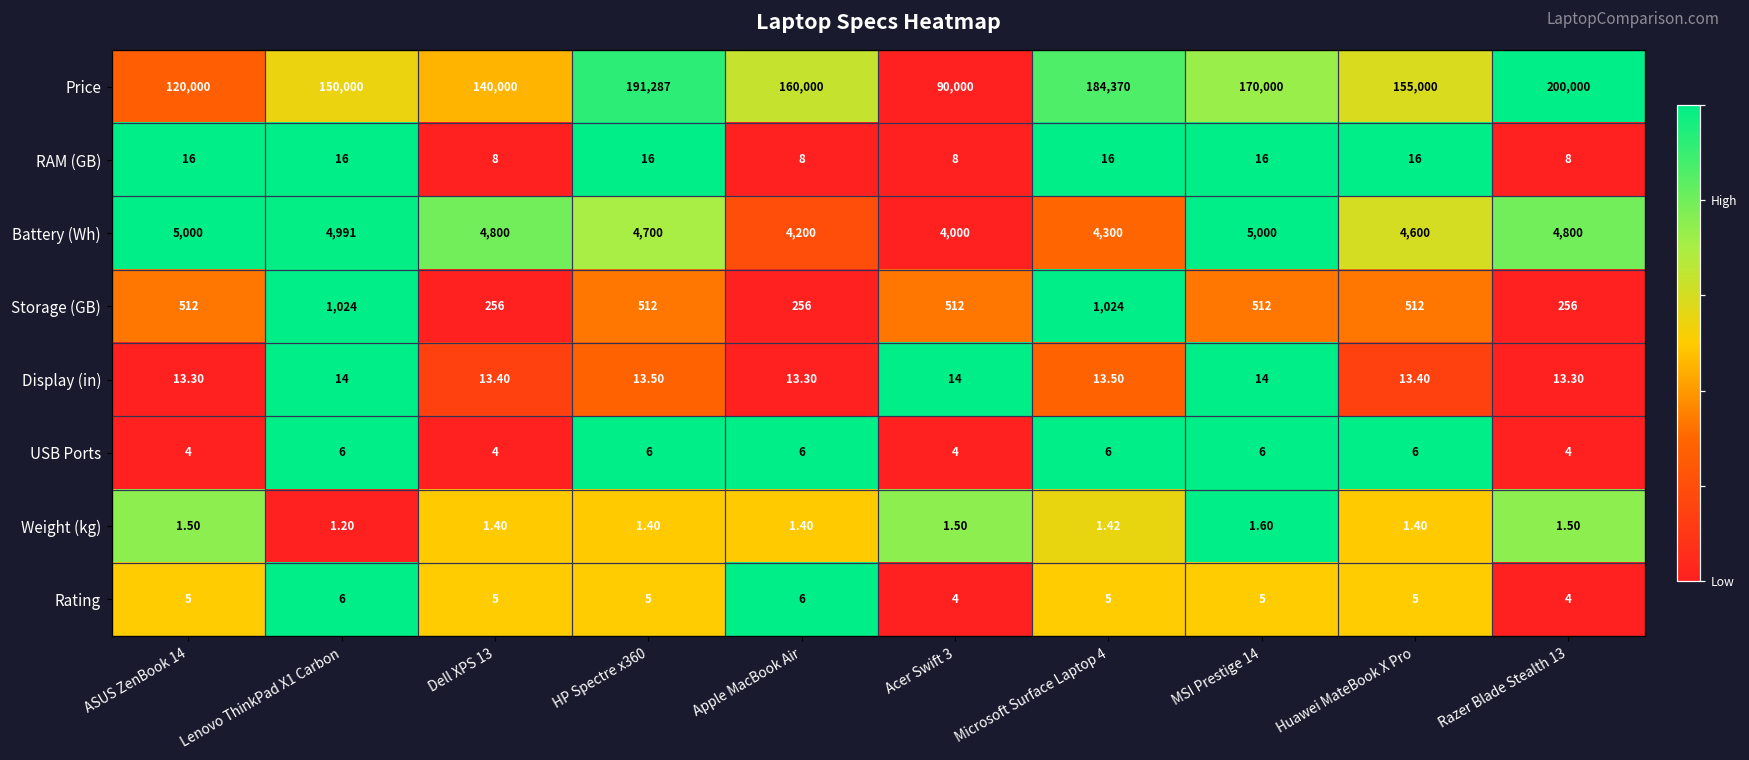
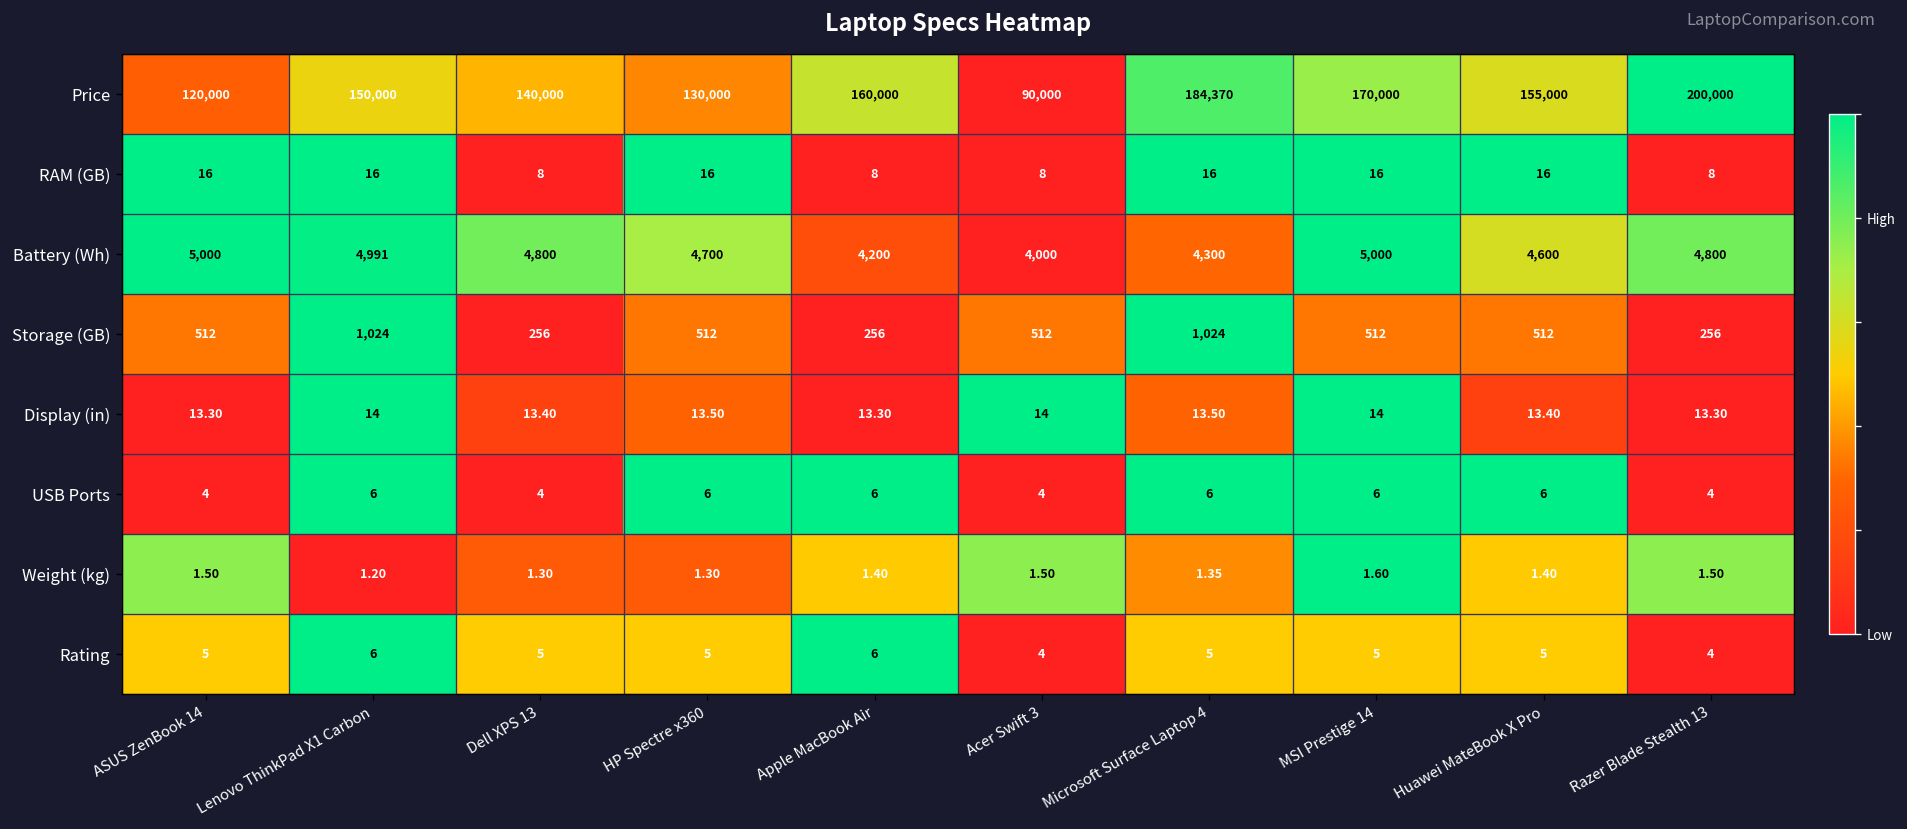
  {
    "Price": {
      "ASUS ZenBook 14": "120,000",
      "Lenovo ThinkPad X1 Carbon": "150,000",
      "Dell XPS 13": "140,000",
-     "HP Spectre x360": "191,287",
+     "HP Spectre x360": "130,000",
      "Apple MacBook Air": "160,000",
      "Acer Swift 3": "90,000",
      "Microsoft Surface Laptop 4": "184,370",
      "MSI Prestige 14": "170,000",
      "Huawei MateBook X Pro": "155,000",
      "Razer Blade Stealth 13": "200,000"
    },
    "RAM (GB)": {
      "ASUS ZenBook 14": "16",
      "Lenovo ThinkPad X1 Carbon": "16",
      "Dell XPS 13": "8",
      "HP Spectre x360": "16",
      "Apple MacBook Air": "8",
      "Acer Swift 3": "8",
      "Microsoft Surface Laptop 4": "16",
      "MSI Prestige 14": "16",
      "Huawei MateBook X Pro": "16",
      "Razer Blade Stealth 13": "8"
    },
    "Battery (Wh)": {
      "ASUS ZenBook 14": "5,000",
      "Lenovo ThinkPad X1 Carbon": "4,991",
      "Dell XPS 13": "4,800",
      "HP Spectre x360": "4,700",
      "Apple MacBook Air": "4,200",
      "Acer Swift 3": "4,000",
      "Microsoft Surface Laptop 4": "4,300",
      "MSI Prestige 14": "5,000",
      "Huawei MateBook X Pro": "4,600",
      "Razer Blade Stealth 13": "4,800"
    },
    "Storage (GB)": {
      "ASUS ZenBook 14": "512",
      "Lenovo ThinkPad X1 Carbon": "1,024",
      "Dell XPS 13": "256",
      "HP Spectre x360": "512",
      "Apple MacBook Air": "256",
      "Acer Swift 3": "512",
      "Microsoft Surface Laptop 4": "1,024",
      "MSI Prestige 14": "512",
      "Huawei MateBook X Pro": "512",
      "Razer Blade Stealth 13": "256"
    },
    "Display (in)": {
      "ASUS ZenBook 14": "13.30",
      "Lenovo ThinkPad X1 Carbon": "14",
      "Dell XPS 13": "13.40",
      "HP Spectre x360": "13.50",
      "Apple MacBook Air": "13.30",
      "Acer Swift 3": "14",
      "Microsoft Surface Laptop 4": "13.50",
      "MSI Prestige 14": "14",
      "Huawei MateBook X Pro": "13.40",
      "Razer Blade Stealth 13": "13.30"
    },
    "USB Ports": {
      "ASUS ZenBook 14": "4",
      "Lenovo ThinkPad X1 Carbon": "6",
      "Dell XPS 13": "4",
      "HP Spectre x360": "6",
      "Apple MacBook Air": "6",
      "Acer Swift 3": "4",
      "Microsoft Surface Laptop 4": "6",
      "MSI Prestige 14": "6",
      "Huawei MateBook X Pro": "6",
      "Razer Blade Stealth 13": "4"
    },
    "Weight (kg)": {
      "ASUS ZenBook 14": "1.50",
      "Lenovo ThinkPad X1 Carbon": "1.20",
-     "Dell XPS 13": "1.40",
-     "HP Spectre x360": "1.40",
+     "Dell XPS 13": "1.30",
+     "HP Spectre x360": "1.30",
      "Apple MacBook Air": "1.40",
      "Acer Swift 3": "1.50",
-     "Microsoft Surface Laptop 4": "1.42",
+     "Microsoft Surface Laptop 4": "1.35",
      "MSI Prestige 14": "1.60",
      "Huawei MateBook X Pro": "1.40",
      "Razer Blade Stealth 13": "1.50"
    },
    "Rating": {
      "ASUS ZenBook 14": "5",
      "Lenovo ThinkPad X1 Carbon": "6",
      "Dell XPS 13": "5",
      "HP Spectre x360": "5",
      "Apple MacBook Air": "6",
      "Acer Swift 3": "4",
      "Microsoft Surface Laptop 4": "5",
      "MSI Prestige 14": "5",
      "Huawei MateBook X Pro": "5",
      "Razer Blade Stealth 13": "4"
    }
  }
